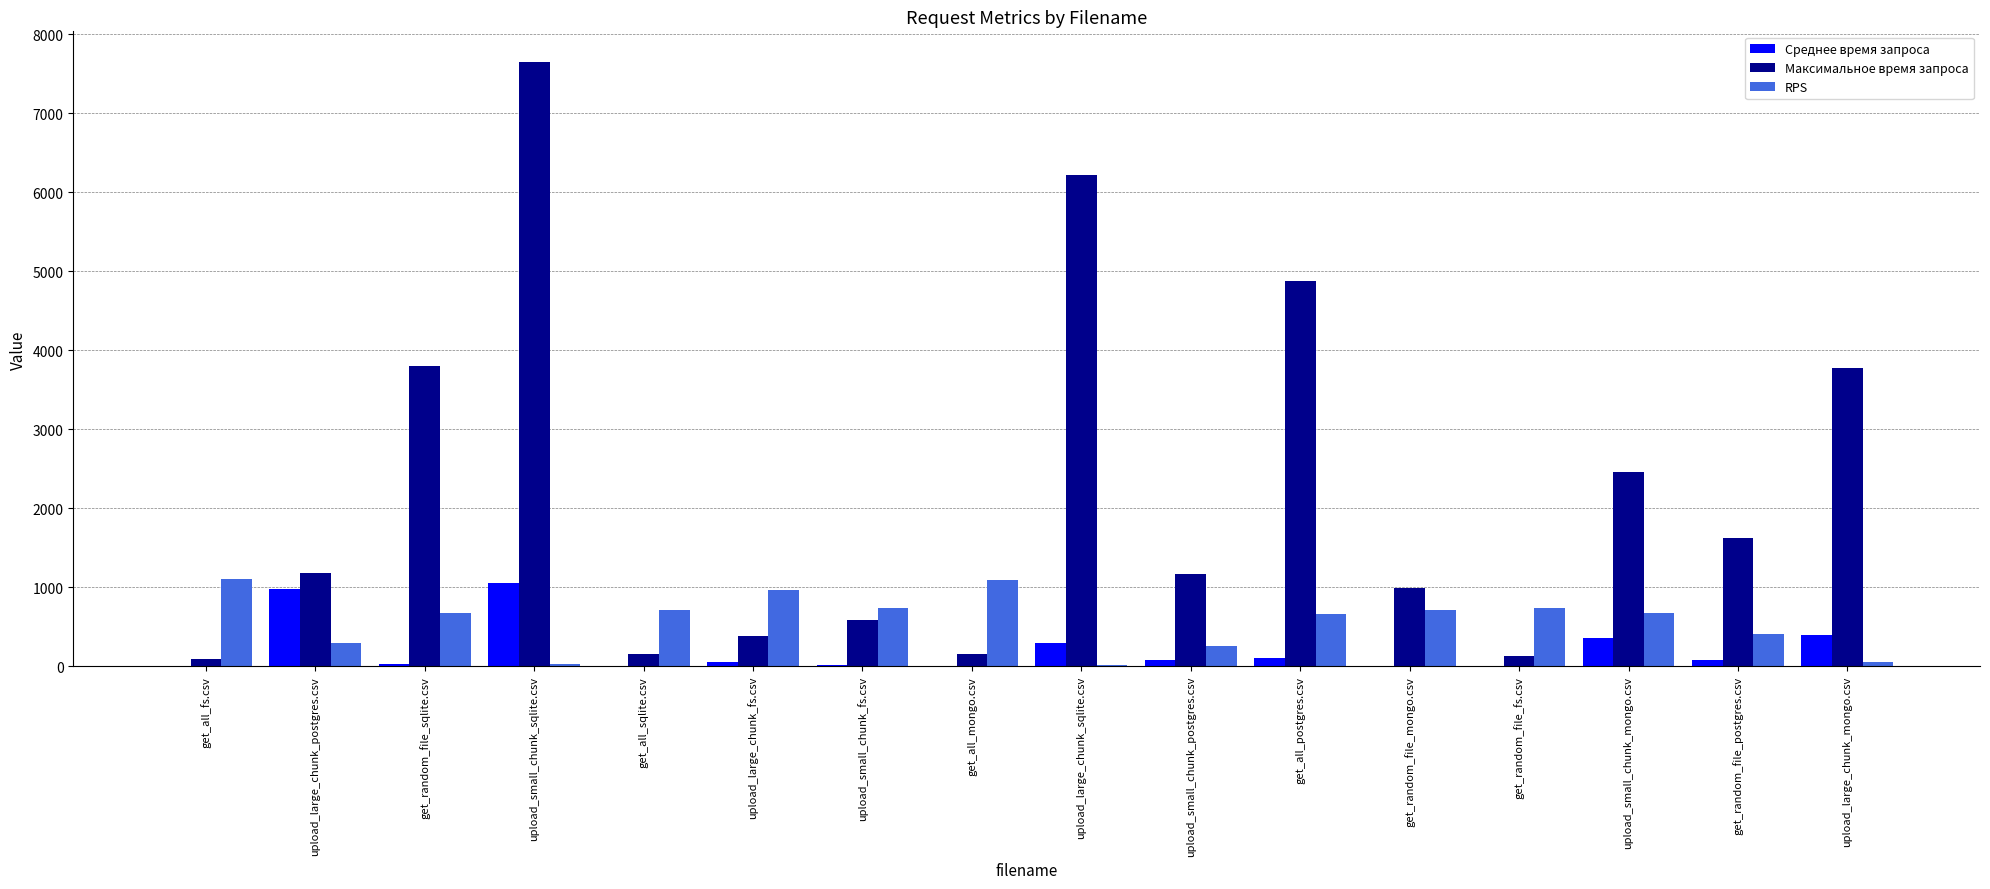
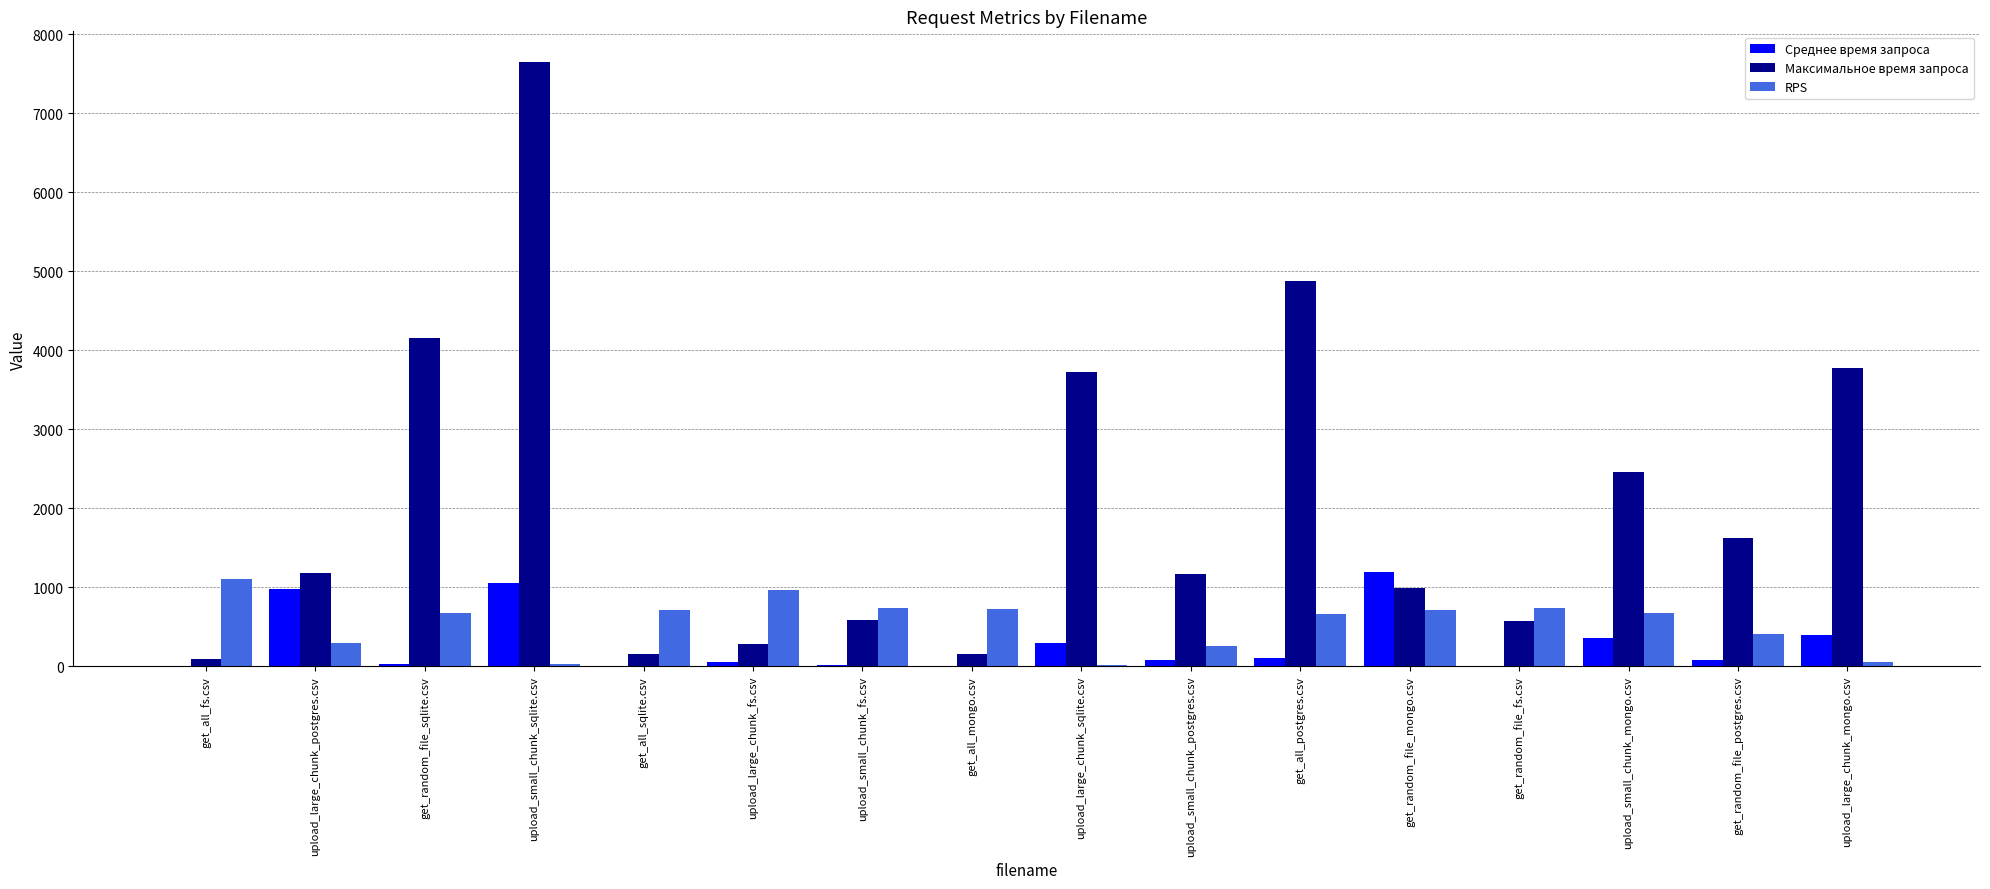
  {
    "Среднее время запроса": {
      "upload_large_chunk_postgres.csv": 1000,
      "upload_small_chunk_sqlite.csv": 1100,
      "upload_large_chunk_fs.csv": 100,
      "upload_large_chunk_sqlite.csv": 300,
      "upload_small_chunk_postgres.csv": 100,
      "get_all_postgres.csv": 100,
-     "get_random_file_mongo.csv": 0,
+     "get_random_file_mongo.csv": 1200,
      "upload_small_chunk_mongo.csv": 400,
      "get_random_file_postgres.csv": 100,
      "upload_large_chunk_mongo.csv": 400
    },
    "Максимальное время запроса": {
      "get_all_fs.csv": 100,
      "upload_large_chunk_postgres.csv": 1200,
-     "get_random_file_sqlite.csv": 3800,
+     "get_random_file_sqlite.csv": 4200,
      "upload_small_chunk_sqlite.csv": 7700,
      "get_all_sqlite.csv": 200,
-     "upload_large_chunk_fs.csv": 400,
+     "upload_large_chunk_fs.csv": 300,
      "upload_small_chunk_fs.csv": 600,
      "get_all_mongo.csv": 200,
-     "upload_large_chunk_sqlite.csv": 6200,
+     "upload_large_chunk_sqlite.csv": 3700,
      "upload_small_chunk_postgres.csv": 1200,
      "get_all_postgres.csv": 4900,
      "get_random_file_mongo.csv": 1000,
-     "get_random_file_fs.csv": 100,
+     "get_random_file_fs.csv": 600,
      "upload_small_chunk_mongo.csv": 2500,
      "get_random_file_postgres.csv": 1600,
      "upload_large_chunk_mongo.csv": 3800
    },
    "RPS": {
      "get_all_fs.csv": 1100,
      "upload_large_chunk_postgres.csv": 300,
      "get_random_file_sqlite.csv": 700,
      "upload_small_chunk_sqlite.csv": 0,
      "get_all_sqlite.csv": 700,
      "upload_large_chunk_fs.csv": 1000,
      "upload_small_chunk_fs.csv": 700,
-     "get_all_mongo.csv": 1100,
+     "get_all_mongo.csv": 700,
      "upload_small_chunk_postgres.csv": 300,
      "get_all_postgres.csv": 700,
      "get_random_file_mongo.csv": 700,
      "get_random_file_fs.csv": 700,
      "upload_small_chunk_mongo.csv": 700,
      "get_random_file_postgres.csv": 400,
      "upload_large_chunk_mongo.csv": 0
    }
  }
